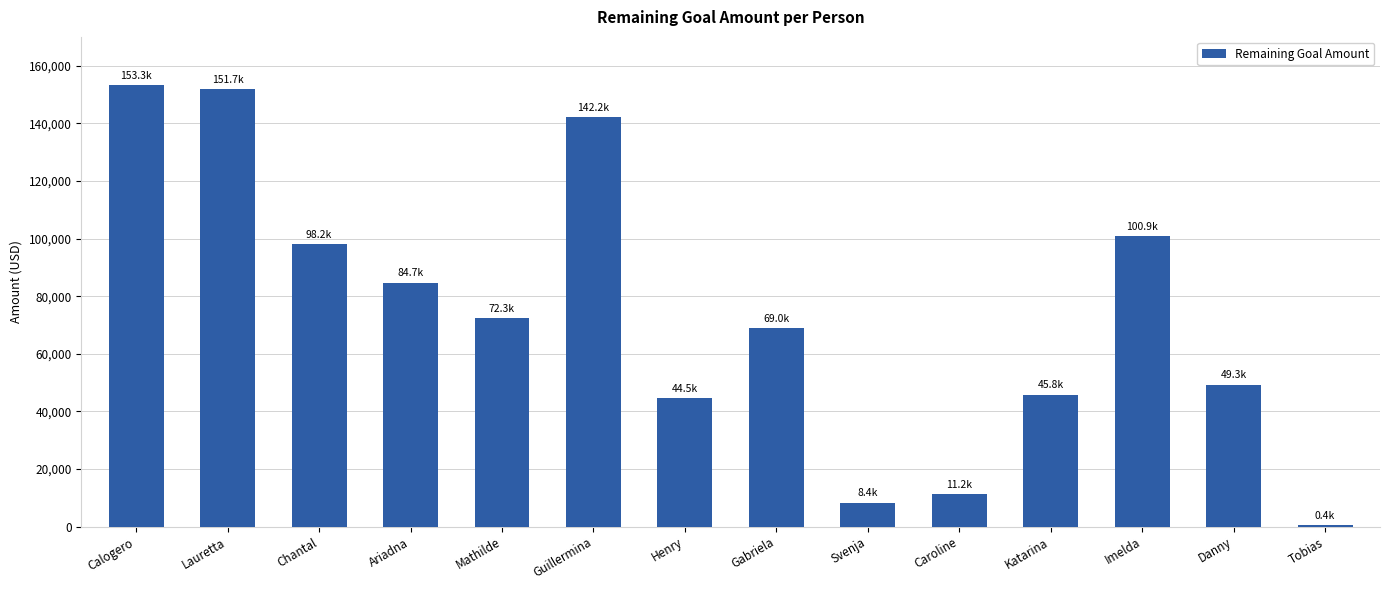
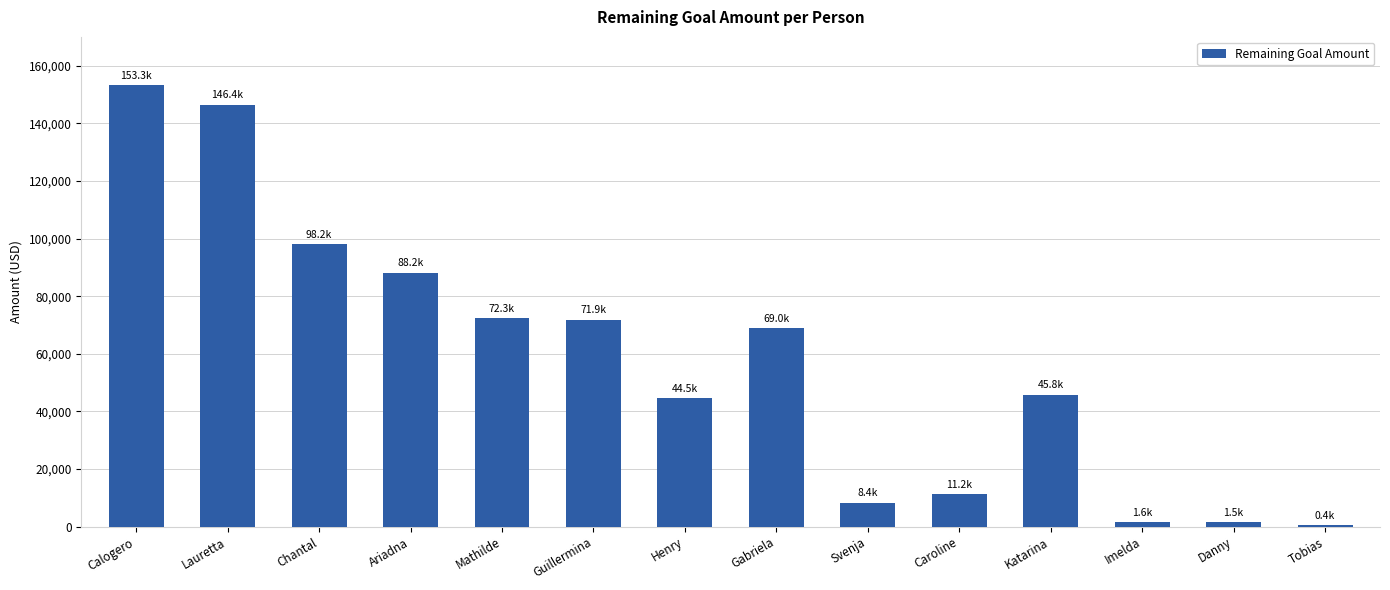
  {
    "Calogero": "153.3k",
-   "Lauretta": "151.7k",
+   "Lauretta": "146.4k",
    "Chantal": "98.2k",
-   "Ariadna": "84.7k",
+   "Ariadna": "88.2k",
    "Mathilde": "72.3k",
-   "Guillermina": "142.2k",
+   "Guillermina": "71.9k",
    "Henry": "44.5k",
    "Gabriela": "69.0k",
    "Svenja": "8.4k",
    "Caroline": "11.2k",
    "Katarina": "45.8k",
-   "Imelda": "100.9k",
-   "Danny": "49.3k",
+   "Imelda": "1.6k",
+   "Danny": "1.5k",
    "Tobias": "0.4k"
  }
